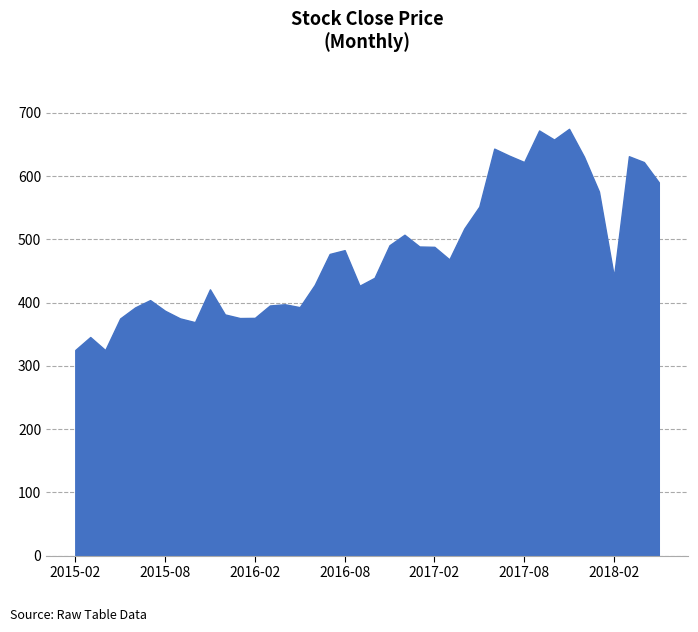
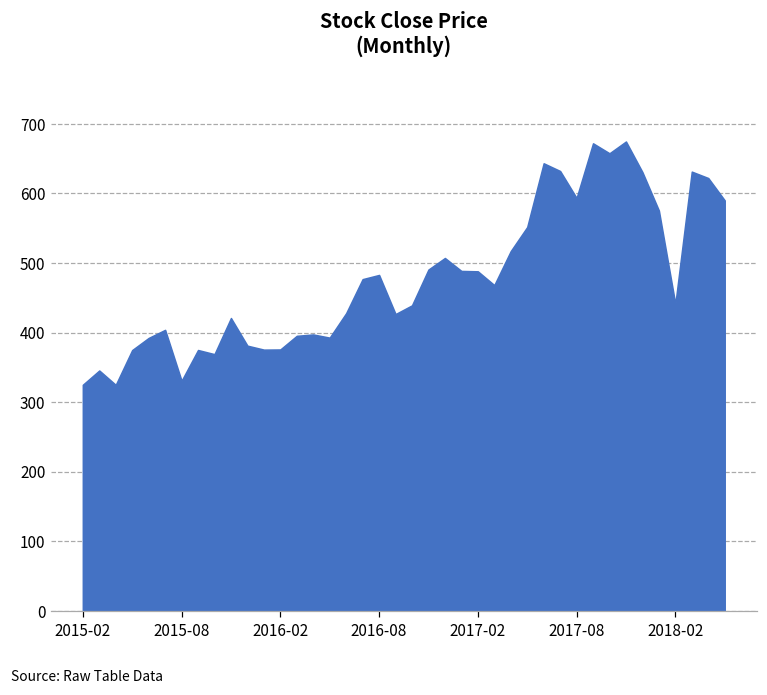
  {
    "2015-02": 330,
-   "2015-08": 390,
+   "2015-08": 330,
    "2016-02": 380,
    "2016-08": 480,
    "2017-02": 490,
-   "2017-08": 620,
+   "2017-08": 590,
    "2018-02": 440
  }
